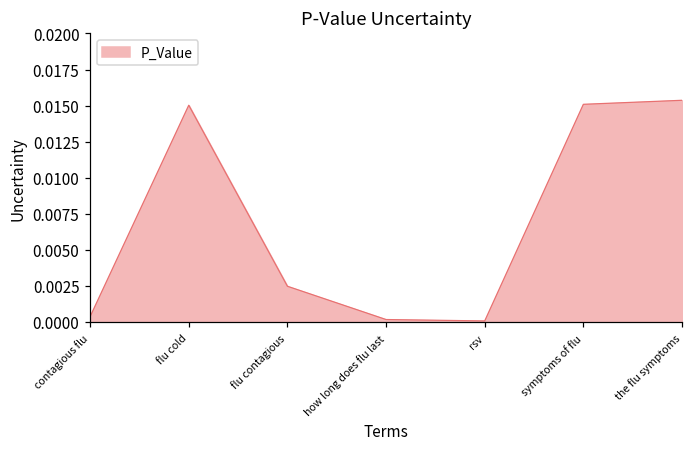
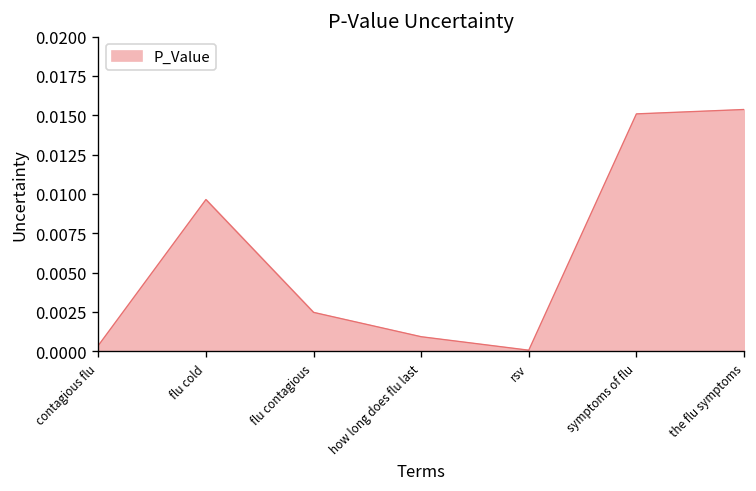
  {
    "contagious flu": 0.0004,
-   "flu cold": 0.0150,
+   "flu cold": 0.0096,
    "flu contagious": 0.0025,
-   "how long does flu last": 0.0002,
+   "how long does flu last": 0.0009,
    "rsv": 0.0001,
    "symptoms of flu": 0.0151,
    "the flu symptoms": 0.0154
  }
